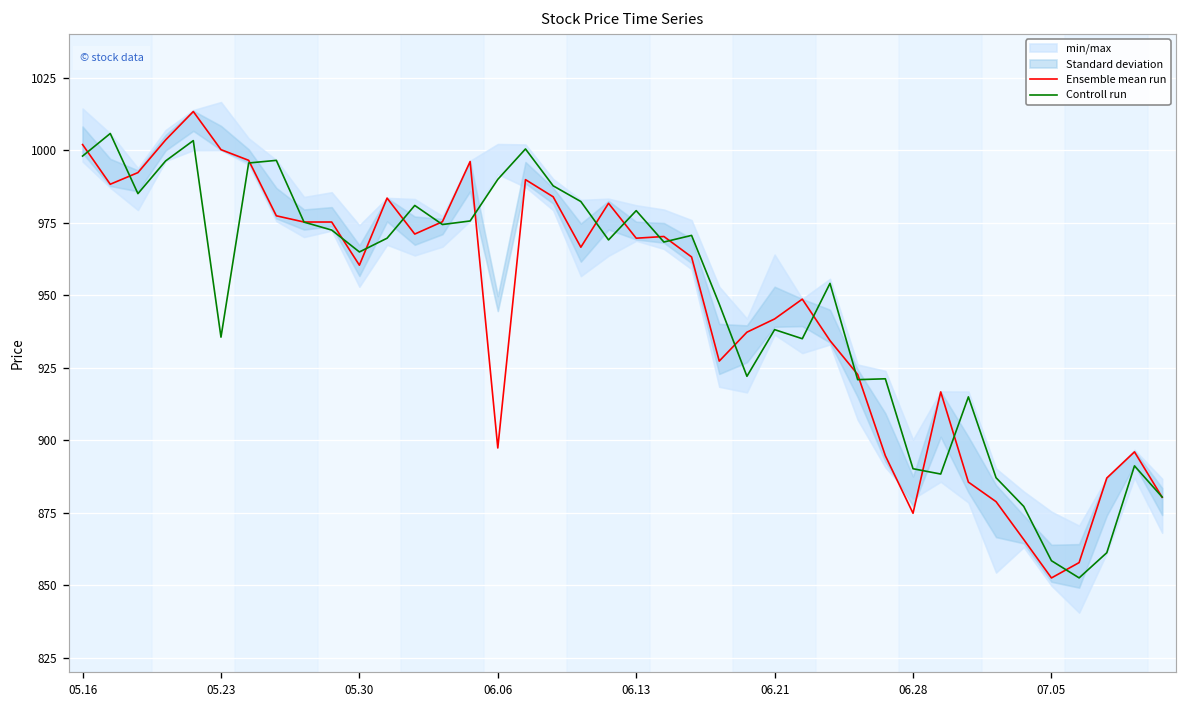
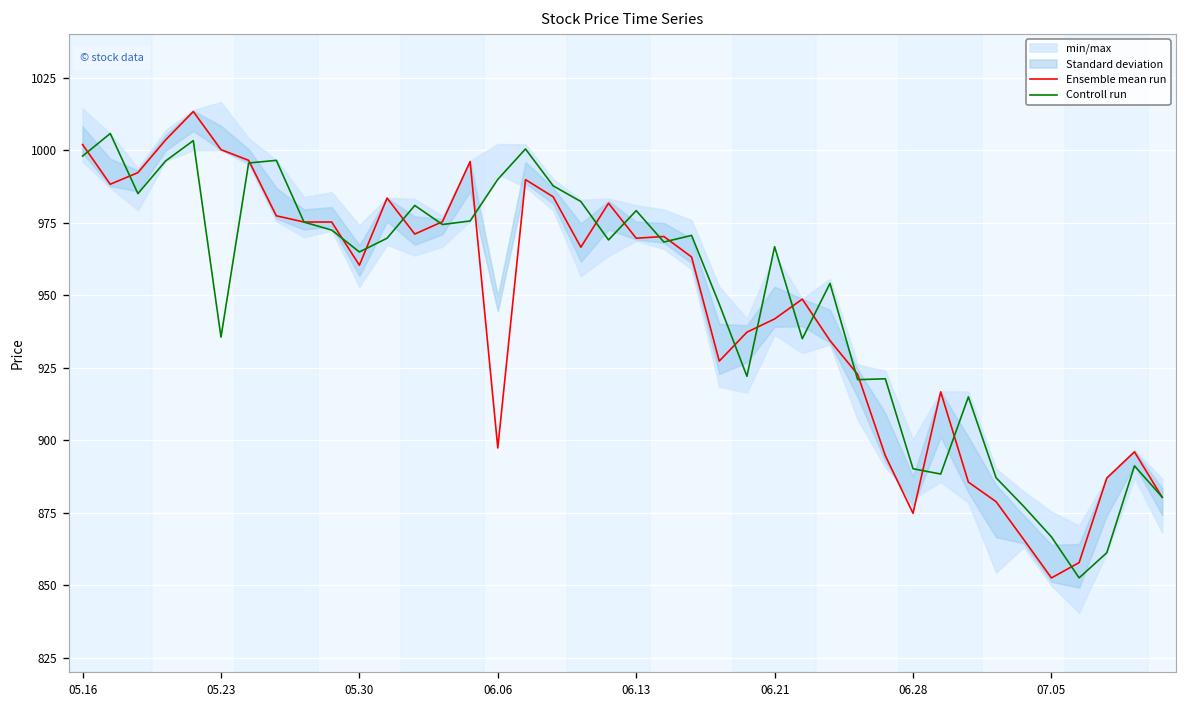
  {
    "Ensemble mean run": {
      "05.16": 1002,
      "05.23": 1000,
      "05.30": 960,
      "06.06": 897,
      "06.13": 970,
      "06.21": 942,
      "06.28": 875,
      "07.05": 853
    },
    "Controll run": {
      "05.16": 998,
      "05.23": 936,
      "05.30": 965,
      "06.06": 990,
      "06.13": 979,
-     "06.21": 938,
+     "06.21": 967,
      "06.28": 890,
-     "07.05": 858
+     "07.05": 867
    }
  }
